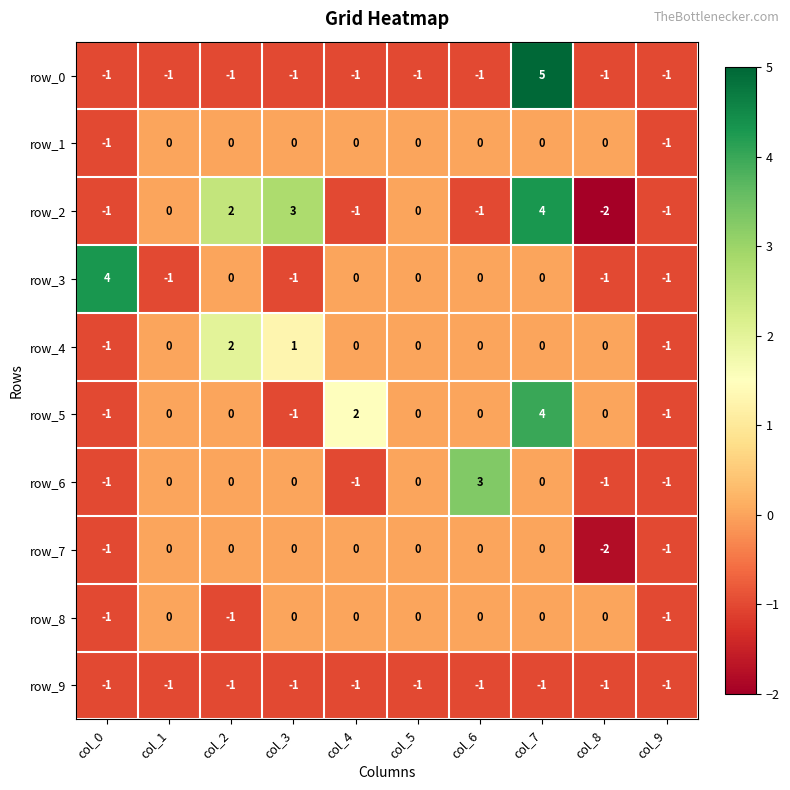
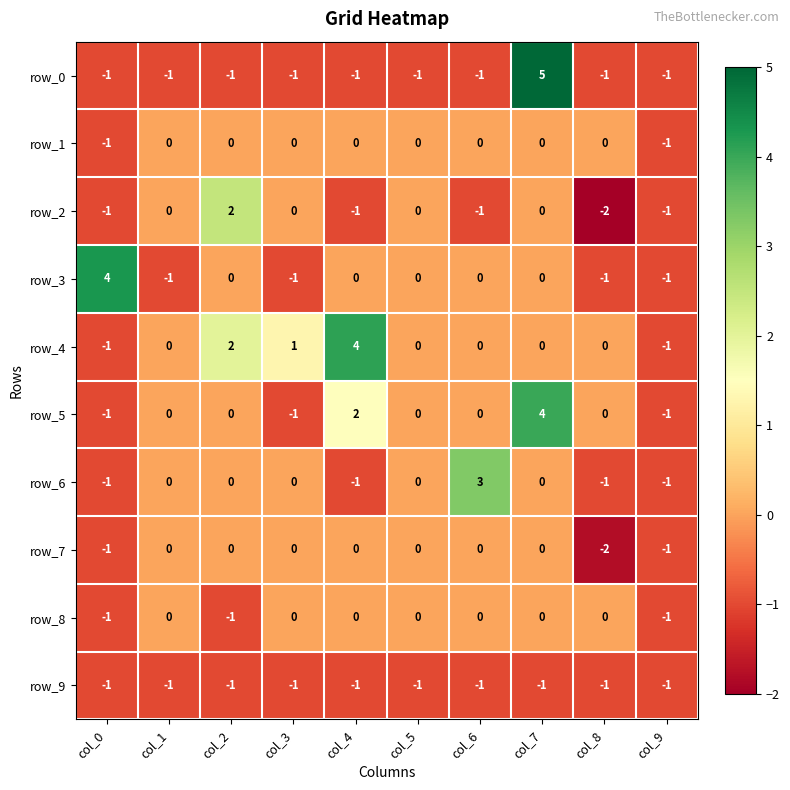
  {
    "row_0": {
      "col_0": -1,
      "col_1": -1,
      "col_2": -1,
      "col_3": -1,
      "col_4": -1,
      "col_5": -1,
      "col_6": -1,
      "col_7": 5,
      "col_8": -1,
      "col_9": -1
    },
    "row_1": {
      "col_0": -1,
      "col_1": 0,
      "col_2": 0,
      "col_3": 0,
      "col_4": 0,
      "col_5": 0,
      "col_6": 0,
      "col_7": 0,
      "col_8": 0,
      "col_9": -1
    },
    "row_2": {
      "col_0": -1,
      "col_1": 0,
      "col_2": 2,
-     "col_3": 3,
+     "col_3": 0,
      "col_4": -1,
      "col_5": 0,
      "col_6": -1,
-     "col_7": 4,
+     "col_7": 0,
      "col_8": -2,
      "col_9": -1
    },
    "row_3": {
      "col_0": 4,
      "col_1": -1,
      "col_2": 0,
      "col_3": -1,
      "col_4": 0,
      "col_5": 0,
      "col_6": 0,
      "col_7": 0,
      "col_8": -1,
      "col_9": -1
    },
    "row_4": {
      "col_0": -1,
      "col_1": 0,
      "col_2": 2,
      "col_3": 1,
-     "col_4": 0,
+     "col_4": 4,
      "col_5": 0,
      "col_6": 0,
      "col_7": 0,
      "col_8": 0,
      "col_9": -1
    },
    "row_5": {
      "col_0": -1,
      "col_1": 0,
      "col_2": 0,
      "col_3": -1,
      "col_4": 2,
      "col_5": 0,
      "col_6": 0,
      "col_7": 4,
      "col_8": 0,
      "col_9": -1
    },
    "row_6": {
      "col_0": -1,
      "col_1": 0,
      "col_2": 0,
      "col_3": 0,
      "col_4": -1,
      "col_5": 0,
      "col_6": 3,
      "col_7": 0,
      "col_8": -1,
      "col_9": -1
    },
    "row_7": {
      "col_0": -1,
      "col_1": 0,
      "col_2": 0,
      "col_3": 0,
      "col_4": 0,
      "col_5": 0,
      "col_6": 0,
      "col_7": 0,
      "col_8": -2,
      "col_9": -1
    },
    "row_8": {
      "col_0": -1,
      "col_1": 0,
      "col_2": -1,
      "col_3": 0,
      "col_4": 0,
      "col_5": 0,
      "col_6": 0,
      "col_7": 0,
      "col_8": 0,
      "col_9": -1
    },
    "row_9": {
      "col_0": -1,
      "col_1": -1,
      "col_2": -1,
      "col_3": -1,
      "col_4": -1,
      "col_5": -1,
      "col_6": -1,
      "col_7": -1,
      "col_8": -1,
      "col_9": -1
    }
  }
